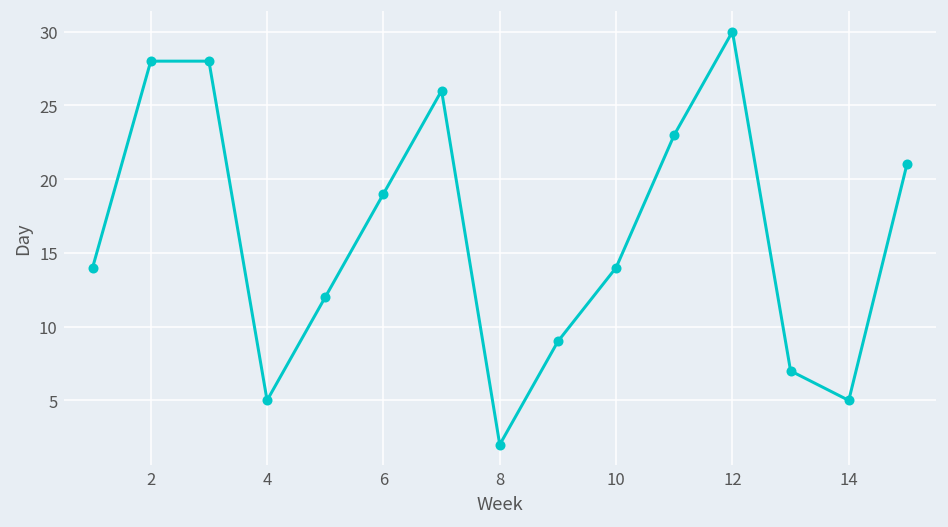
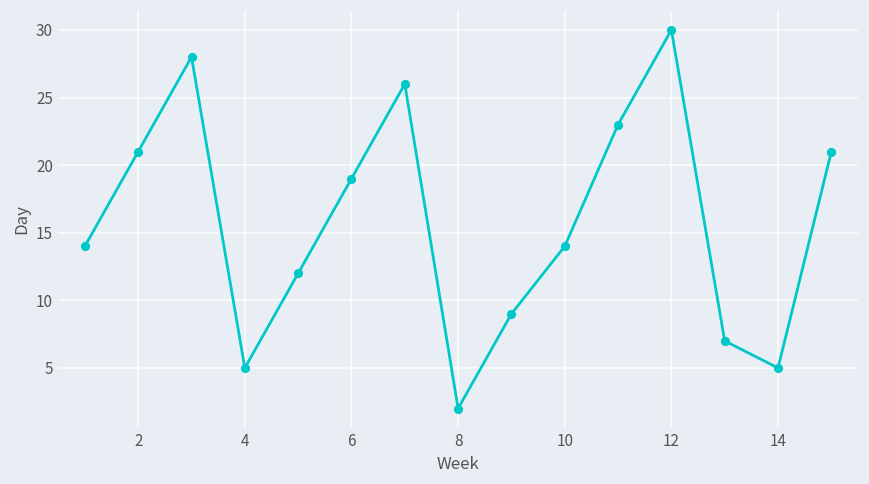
  {
-   "2": 28,
+   "2": 21,
    "4": 5,
    "6": 19,
    "8": 2,
    "10": 14,
    "12": 30,
    "14": 5
  }
